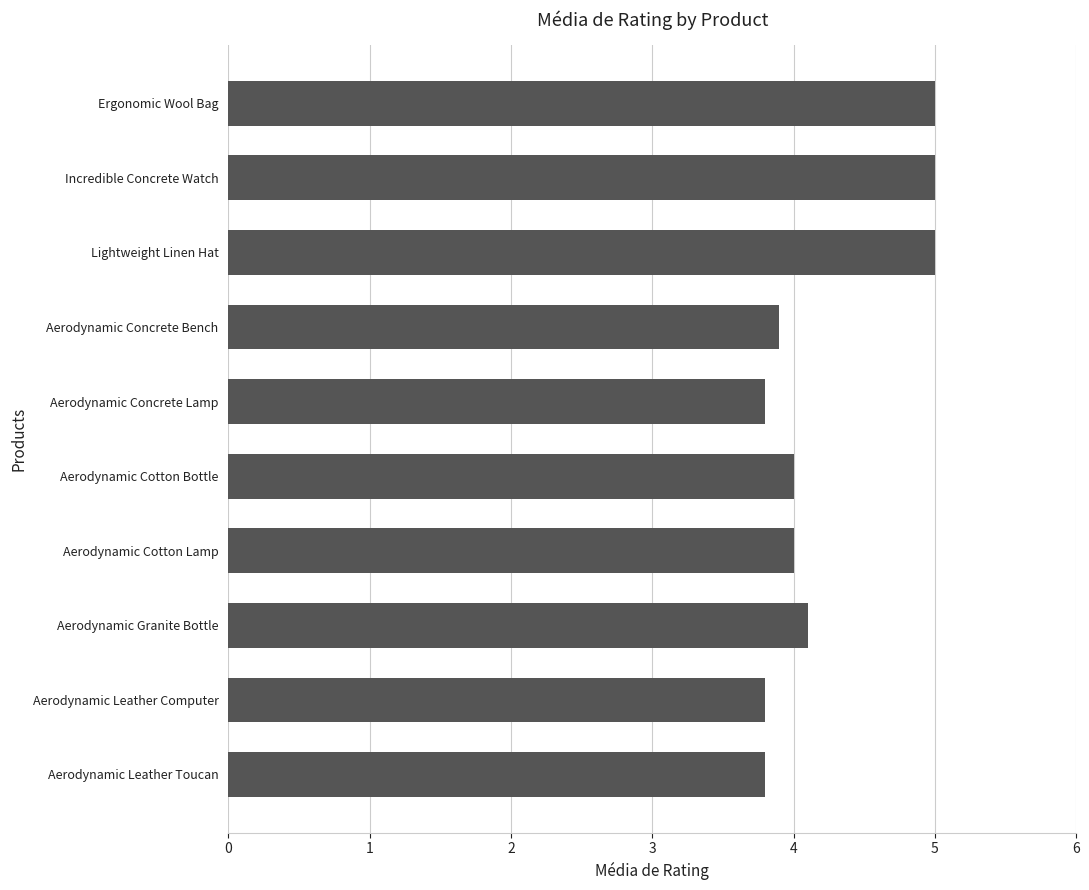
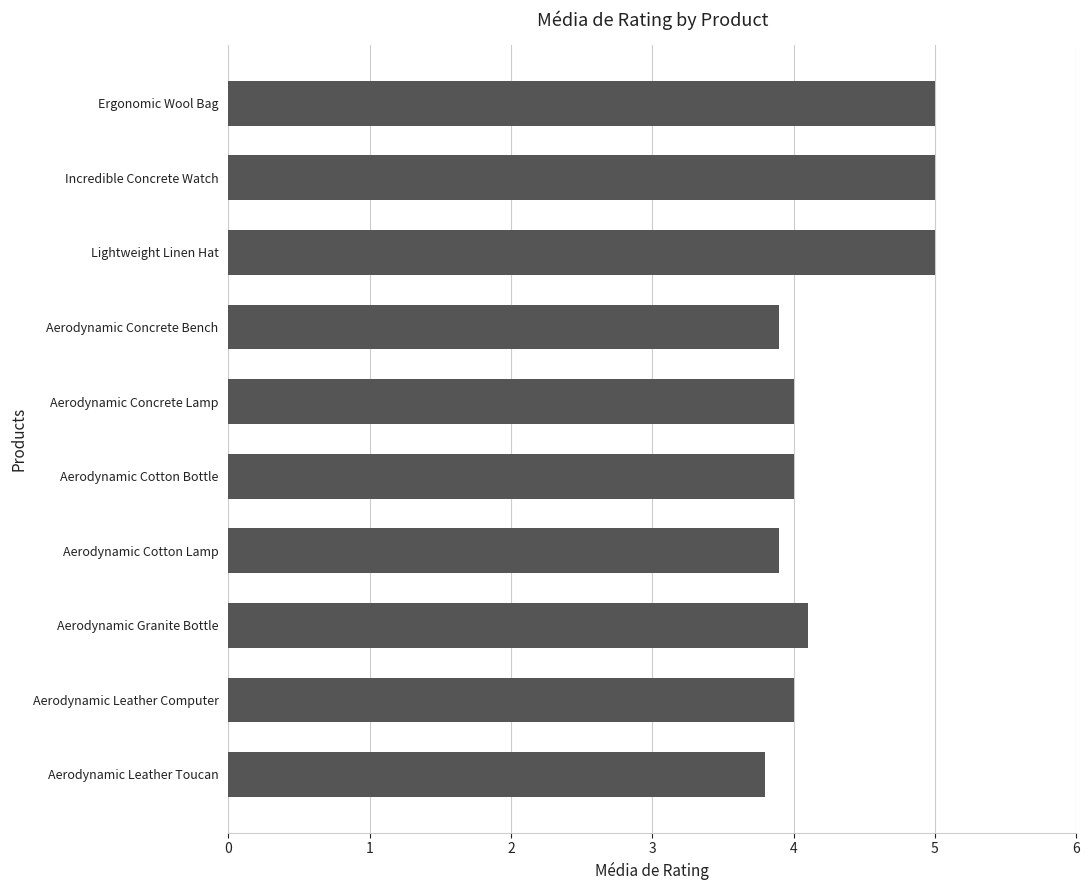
  {
    "Ergonomic Wool Bag": 5.0,
    "Incredible Concrete Watch": 5.0,
    "Lightweight Linen Hat": 5.0,
    "Aerodynamic Concrete Bench": 3.9,
-   "Aerodynamic Concrete Lamp": 3.8,
+   "Aerodynamic Concrete Lamp": 4.0,
    "Aerodynamic Cotton Bottle": 4.0,
-   "Aerodynamic Cotton Lamp": 4.0,
+   "Aerodynamic Cotton Lamp": 3.9,
    "Aerodynamic Granite Bottle": 4.1,
-   "Aerodynamic Leather Computer": 3.8,
+   "Aerodynamic Leather Computer": 4.0,
    "Aerodynamic Leather Toucan": 3.8
  }
